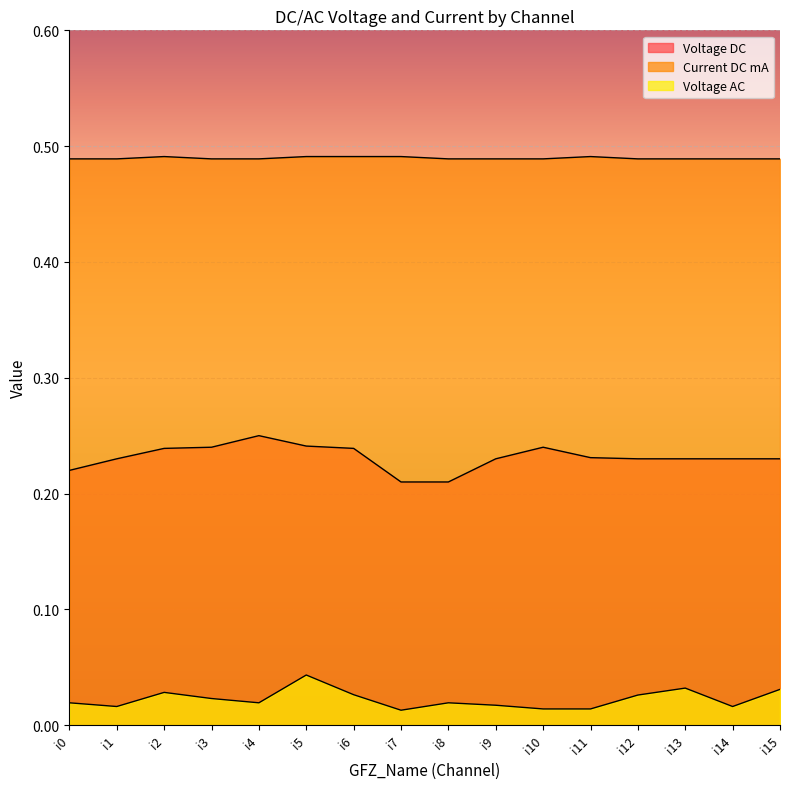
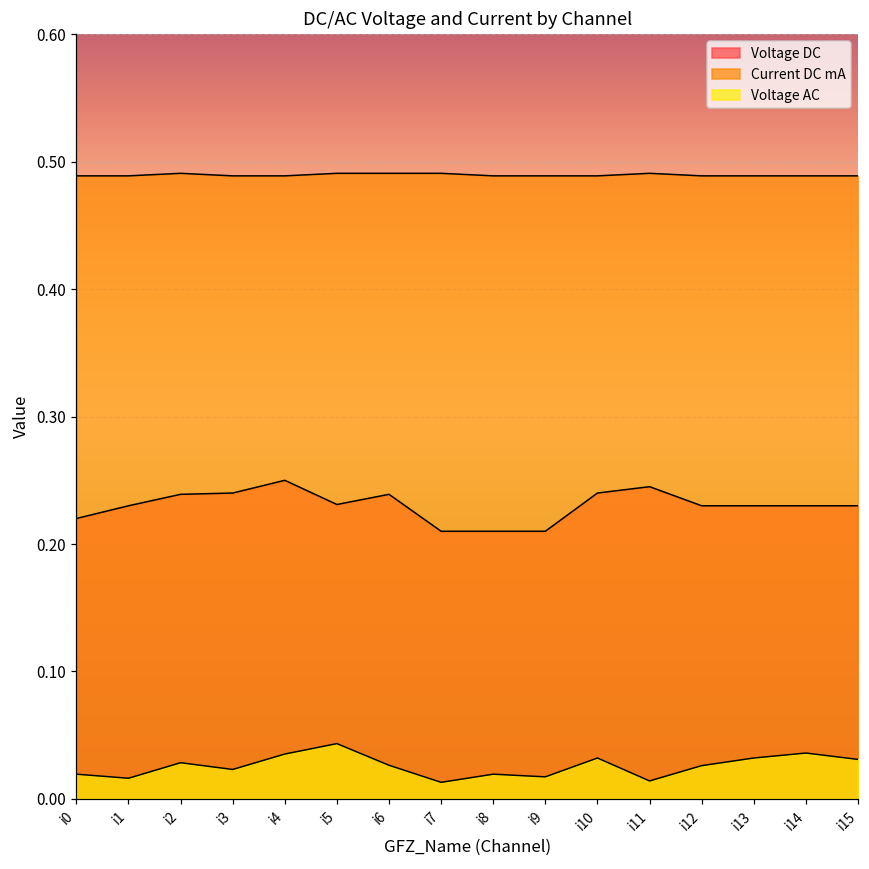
  {
    "Voltage DC": {
      "i0": 0.220,
      "i1": 0.230,
      "i2": 0.239,
      "i3": 0.240,
      "i4": 0.250,
-     "i5": 0.241,
+     "i5": 0.231,
      "i6": 0.239,
      "i7": 0.210,
      "i8": 0.210,
-     "i9": 0.23,
+     "i9": 0.21,
      "i10": 0.240,
-     "i11": 0.231,
+     "i11": 0.245,
      "i12": 0.230,
      "i13": 0.230,
      "i14": 0.230,
      "i15": 0.230
    },
    "Current DC mA": {
      "i0": 0.489,
      "i1": 0.489,
      "i2": 0.491,
      "i3": 0.489,
      "i4": 0.489,
      "i5": 0.491,
      "i6": 0.491,
      "i7": 0.491,
      "i8": 0.489,
      "i9": 0.489,
      "i10": 0.489,
      "i11": 0.491,
      "i12": 0.489,
      "i13": 0.489,
      "i14": 0.489,
      "i15": 0.489
    },
    "Voltage AC": {
      "i0": 0.019,
      "i1": 0.016,
      "i2": 0.028,
      "i3": 0.023,
-     "i4": 0.019,
+     "i4": 0.035,
      "i5": 0.043,
      "i6": 0.026,
      "i7": 0.013,
      "i8": 0.019,
      "i9": 0.017,
-     "i10": 0.014,
+     "i10": 0.032,
      "i11": 0.014,
      "i12": 0.026,
      "i13": 0.032,
-     "i14": 0.016,
+     "i14": 0.036,
      "i15": 0.031
    }
  }
